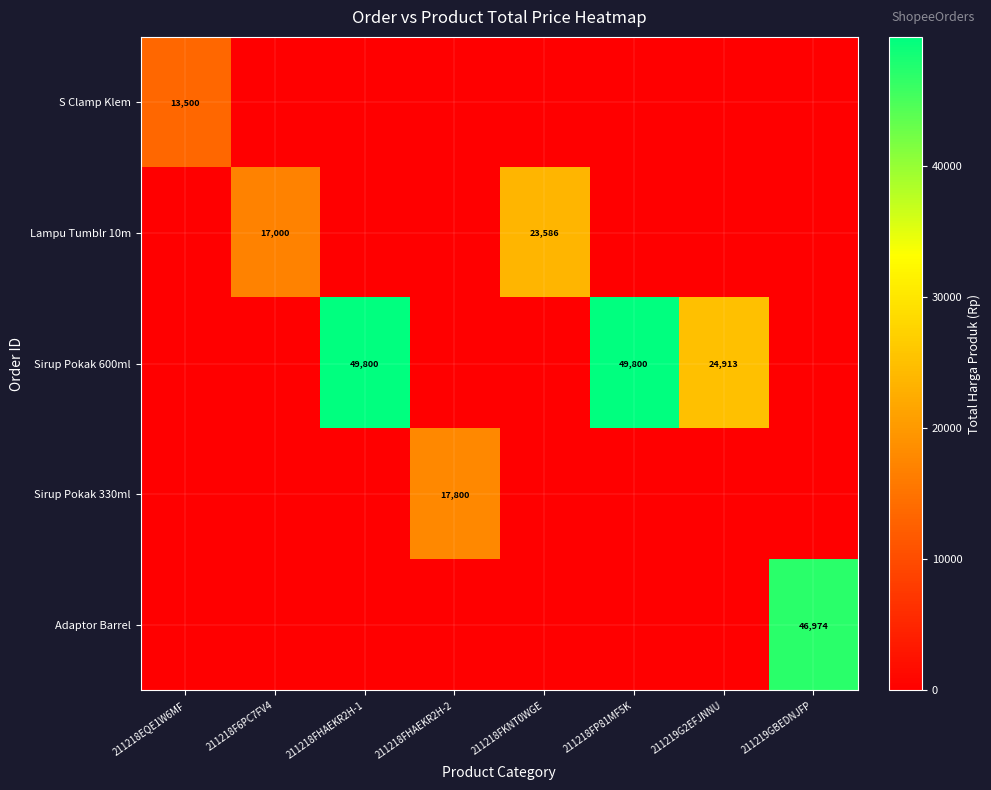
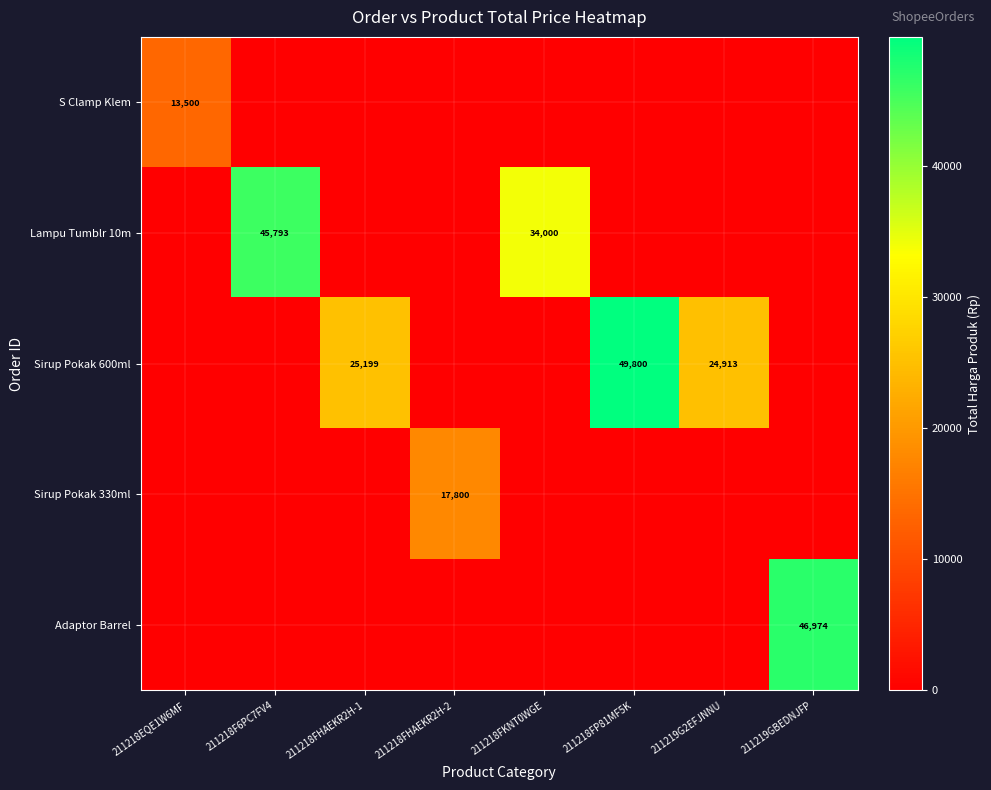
  {
    "S Clamp Klem": {
      "211218EQE1W6MF": "13,500"
    },
    "Lampu Tumblr 10m": {
-     "211218F6PC7FV4": "17,000",
-     "211218FKNT0WGE": "23,586"
+     "211218F6PC7FV4": "45,793",
+     "211218FKNT0WGE": "34,000"
    },
    "Sirup Pokak 600ml": {
-     "211218FHAEKR2H-1": "49,800",
+     "211218FHAEKR2H-1": "25,199",
      "211218FP81MF5K": "49,800",
      "211219G2EFJNNU": "24,913"
    },
    "Sirup Pokak 330ml": {
      "211218FHAEKR2H-2": "17,800"
    },
    "Adaptor Barrel": {
      "211219GBEDNJFP": "46,974"
    }
  }
